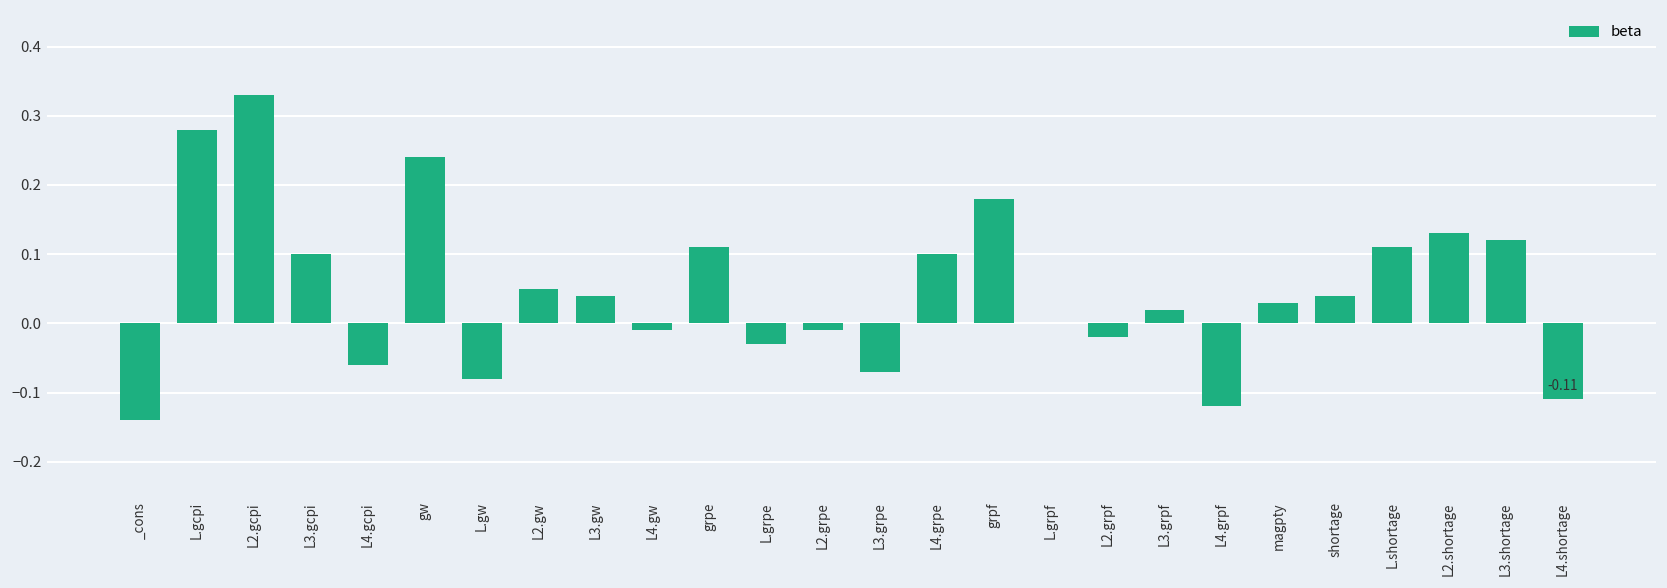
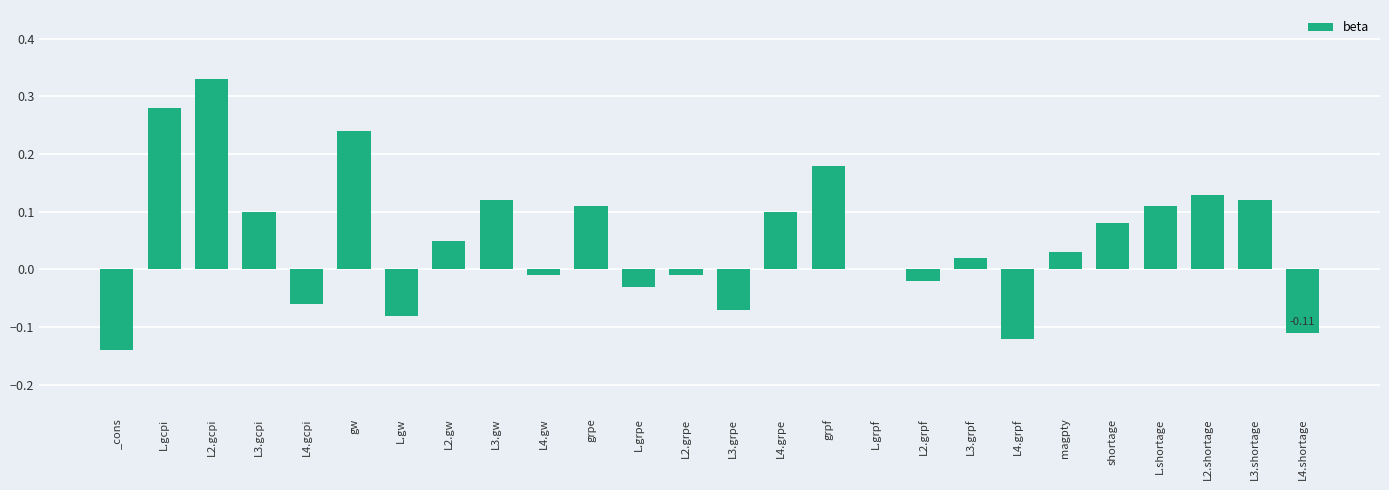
  {
    "_cons": -0.14,
    "L.gcpi": 0.28,
    "L2.gcpi": 0.33,
    "L3.gcpi": 0.10,
    "L4.gcpi": -0.06,
    "gw": 0.24,
    "L.gw": -0.08,
    "L2.gw": 0.05,
-   "L3.gw": 0.04,
+   "L3.gw": 0.12,
    "L4.gw": -0.01,
    "grpe": 0.11,
    "L.grpe": -0.03,
    "L2.grpe": -0.01,
    "L3.grpe": -0.07,
    "L4.grpe": 0.10,
    "grpf": 0.18,
    "L.grpf": 0.00,
    "L2.grpf": -0.02,
    "L3.grpf": 0.02,
    "L4.grpf": -0.12,
    "magpty": 0.03,
-   "shortage": 0.04,
+   "shortage": 0.08,
    "L.shortage": 0.11,
    "L2.shortage": 0.13,
    "L3.shortage": 0.12
  }
